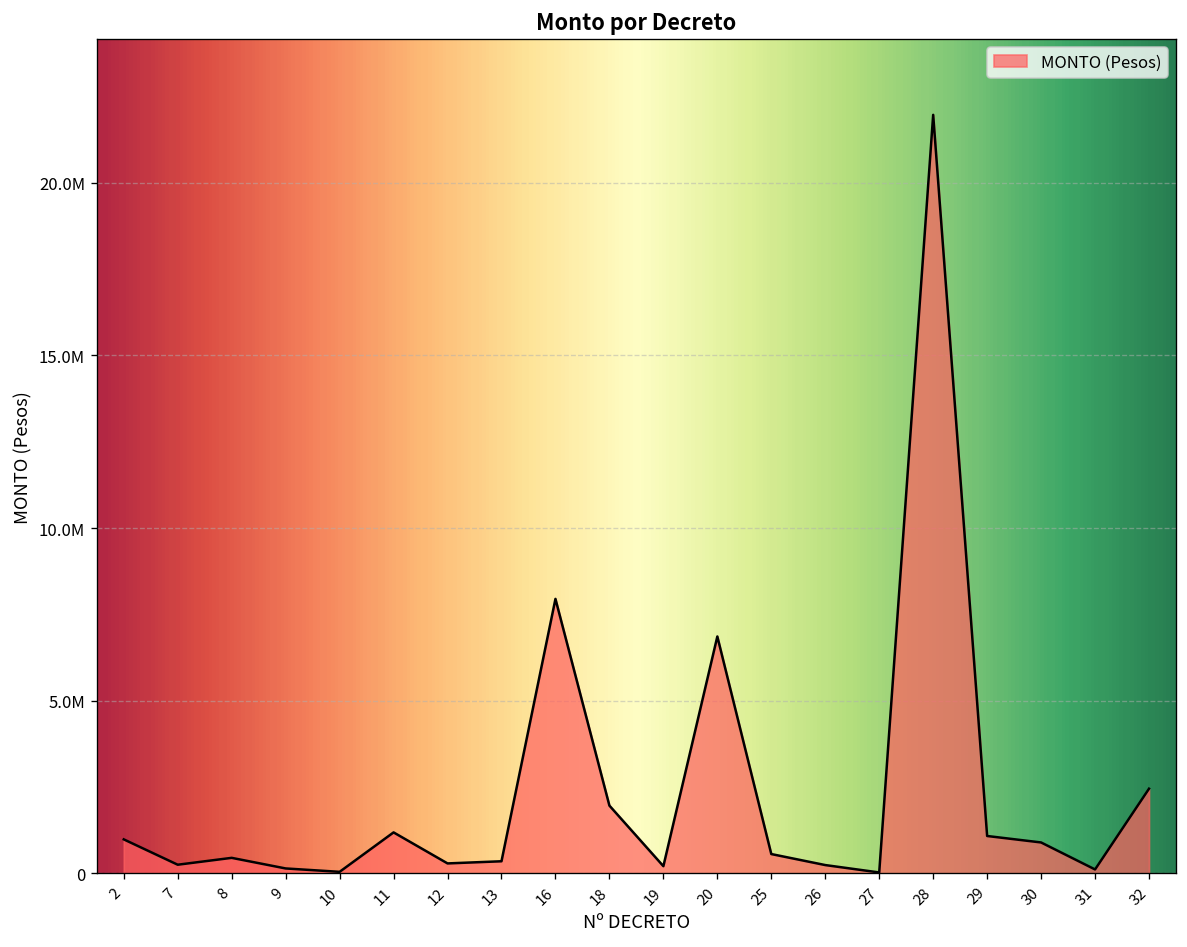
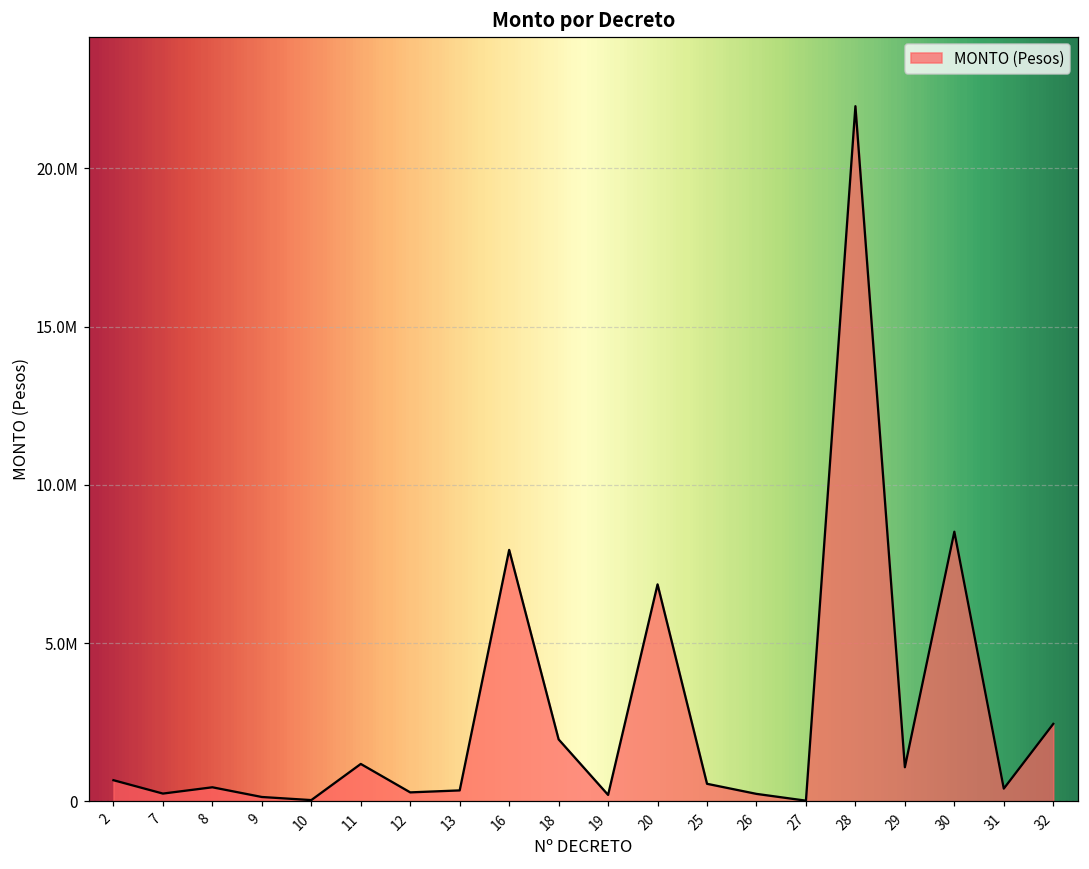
  {
-   "2": 1000000,
+   "2": 700000,
    "7": 300000,
    "8": 400000,
    "9": 100000,
    "10": 0,
    "11": 1200000,
    "12": 300000,
    "13": 400000,
    "16": 7900000,
    "18": 2000000,
    "19": 200000,
    "20": 6900000,
    "25": 600000,
    "26": 200000,
    "27": 0,
    "28": 22000000,
    "29": 1100000,
-   "30": 900000,
-   "31": 100000,
+   "30": 8500000,
+   "31": 400000,
    "32": 2500000
  }
